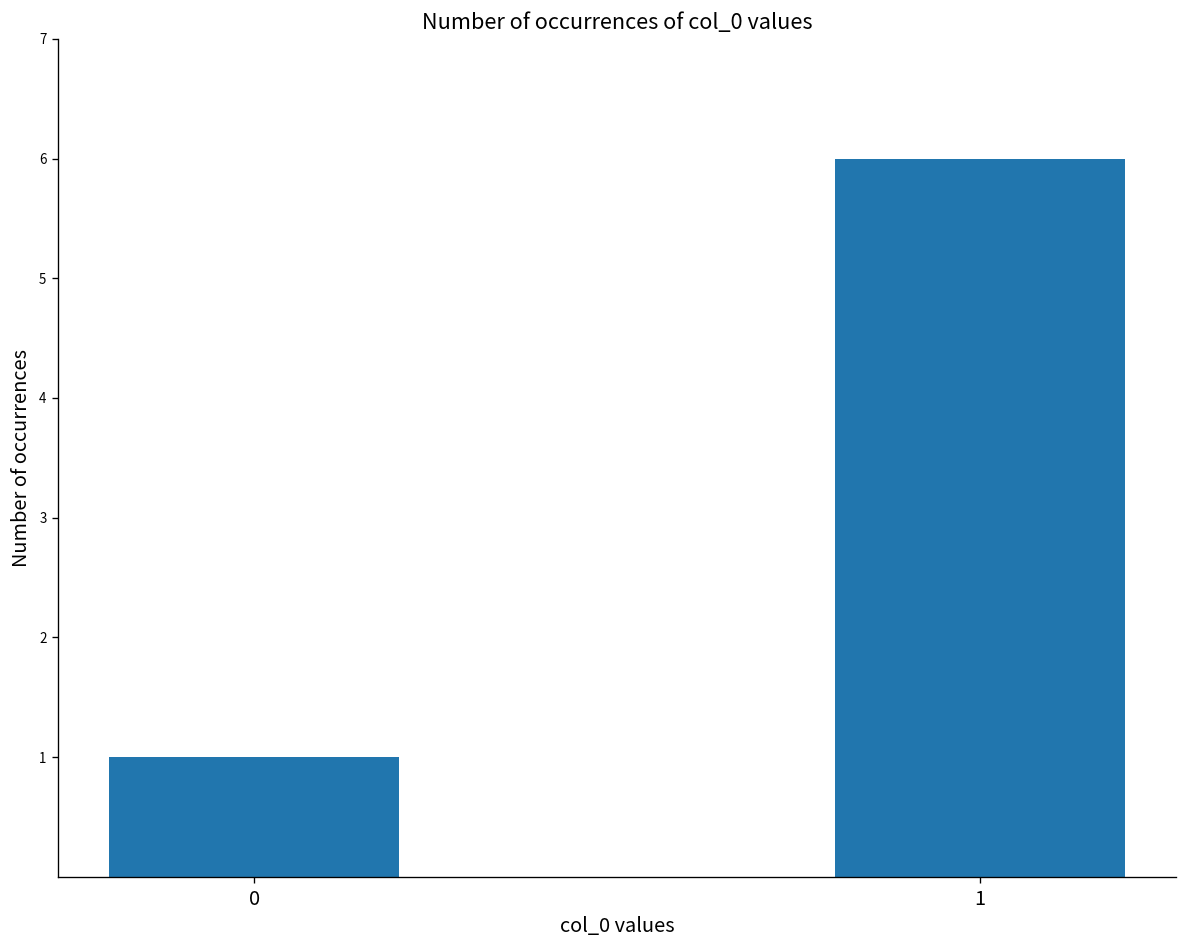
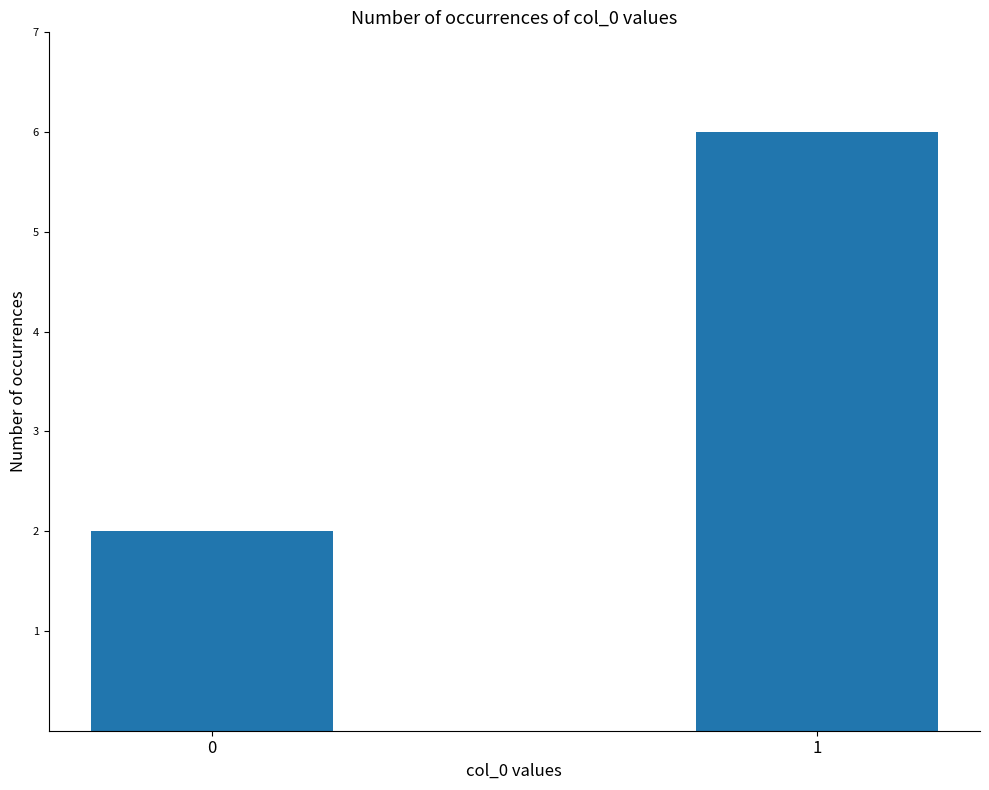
  {
-   "0": 1,
+   "0": 2,
    "1": 6
  }
